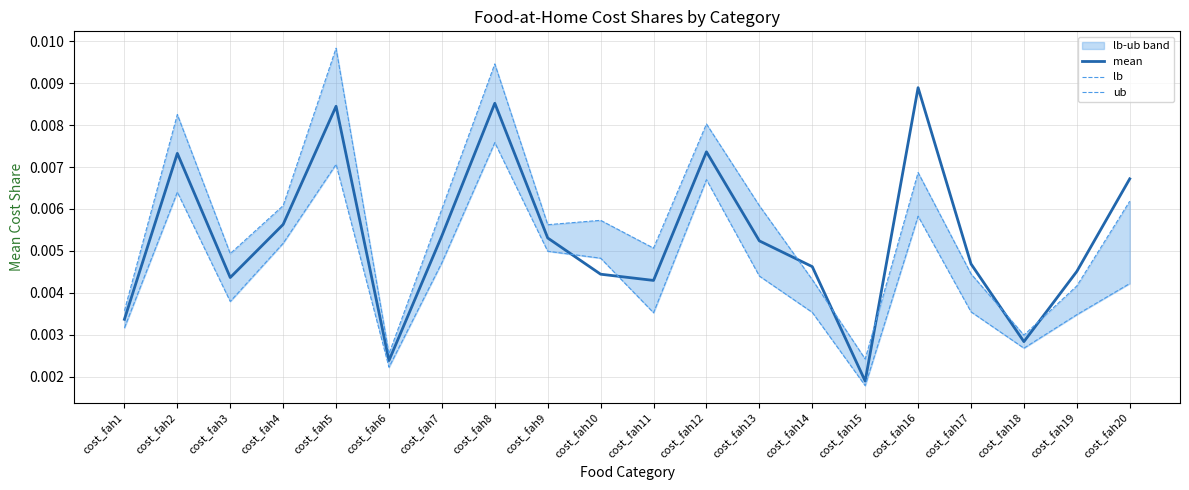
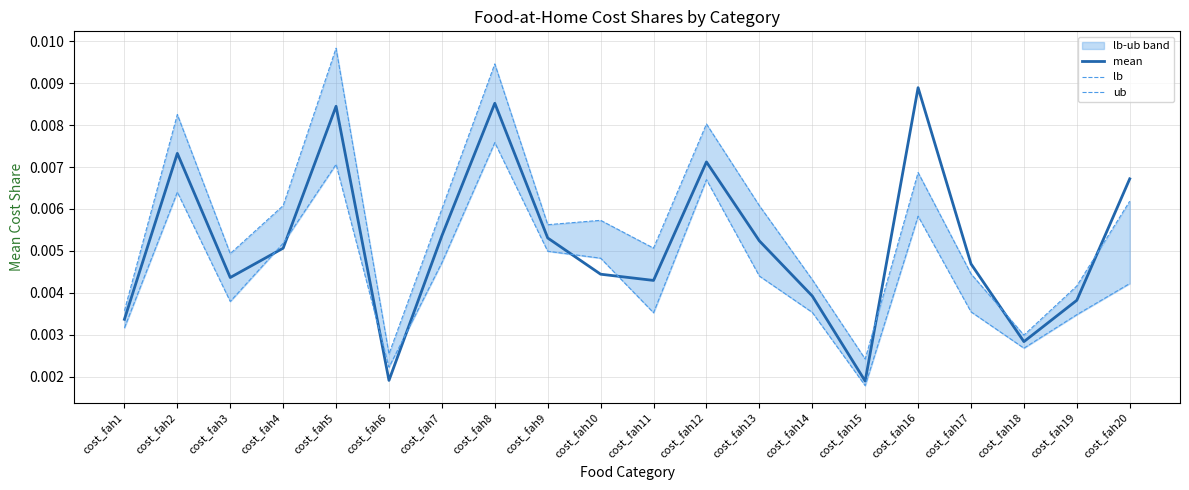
  {
    "mean": {
      "cost_fah1": 0.0034,
      "cost_fah2": 0.0073,
      "cost_fah3": 0.0044,
-     "cost_fah4": 0.0056,
+     "cost_fah4": 0.0051,
      "cost_fah5": 0.0084,
-     "cost_fah6": 0.0024,
+     "cost_fah6": 0.0019,
      "cost_fah7": 0.0054,
      "cost_fah8": 0.0085,
      "cost_fah9": 0.0053,
      "cost_fah10": 0.0044,
      "cost_fah11": 0.0043,
-     "cost_fah12": 0.0074,
+     "cost_fah12": 0.0071,
      "cost_fah13": 0.0052,
-     "cost_fah14": 0.0046,
+     "cost_fah14": 0.0039,
      "cost_fah15": 0.0019,
      "cost_fah16": 0.0089,
      "cost_fah17": 0.0047,
      "cost_fah18": 0.0028,
-     "cost_fah19": 0.0045,
+     "cost_fah19": 0.0038,
      "cost_fah20": 0.0067
    }
  }
